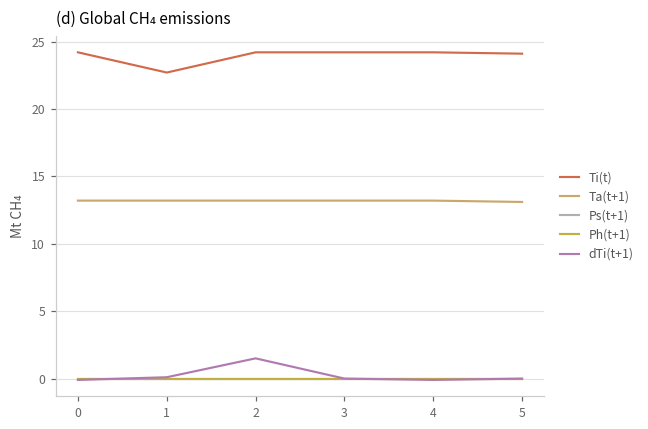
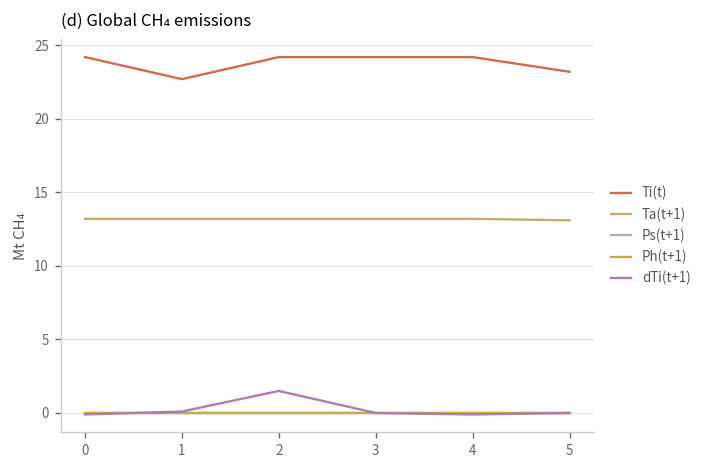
  {
    "Ti(t)": {
      "0": 24.2,
      "1": 22.7,
      "2": 24.2,
      "3": 24.2,
      "4": 24.2,
-     "5": 24.1
+     "5": 23.2
    },
    "dTi(t+1)": {
      "2": 1.5
    }
  }
